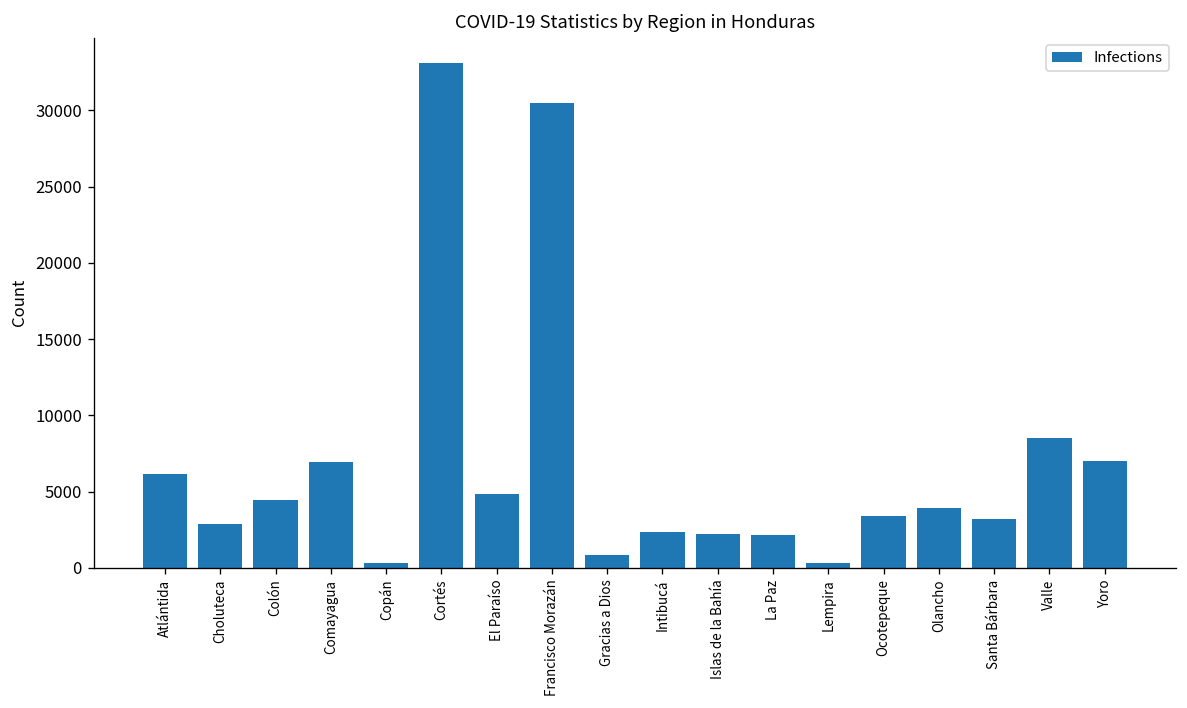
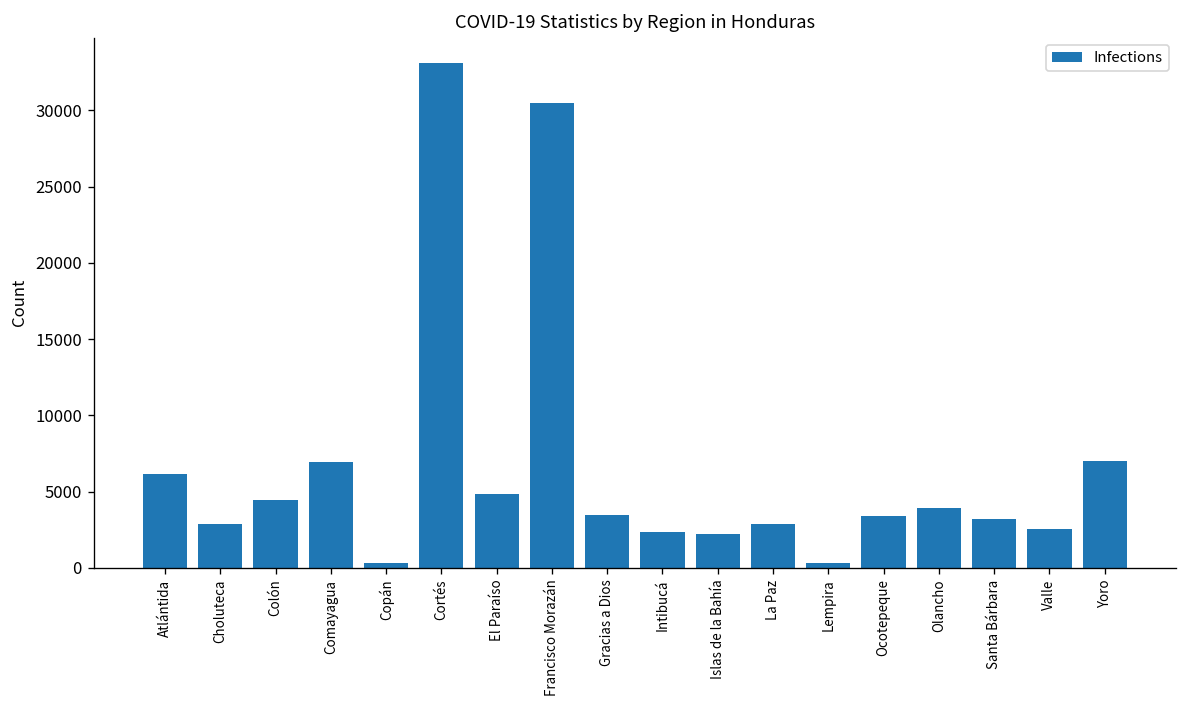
  {
    "Atlántida": 6100,
    "Choluteca": 2900,
    "Colón": 4500,
    "Comayagua": 6900,
    "Copán": 400,
    "Cortés": 33100,
    "El Paraíso": 4800,
    "Francisco Morazán": 30500,
-   "Gracias a Dios": 900,
+   "Gracias a Dios": 3500,
    "Intibucá": 2400,
    "Islas de la Bahía": 2200,
-   "La Paz": 2100,
+   "La Paz": 2900,
    "Lempira": 300,
    "Ocotepeque": 3400,
    "Olancho": 3900,
    "Santa Bárbara": 3200,
-   "Valle": 8500,
+   "Valle": 2600,
    "Yoro": 7000
  }
